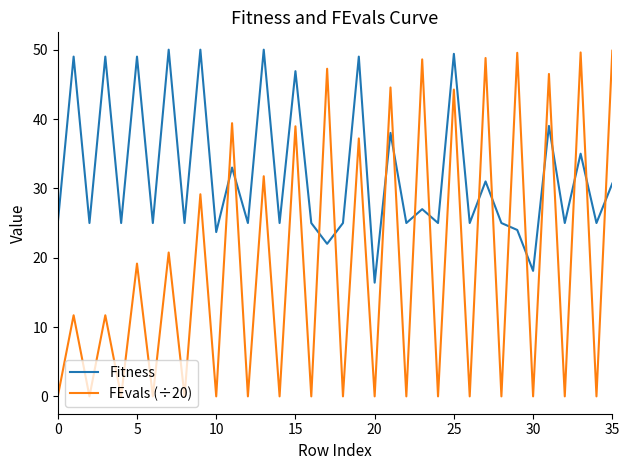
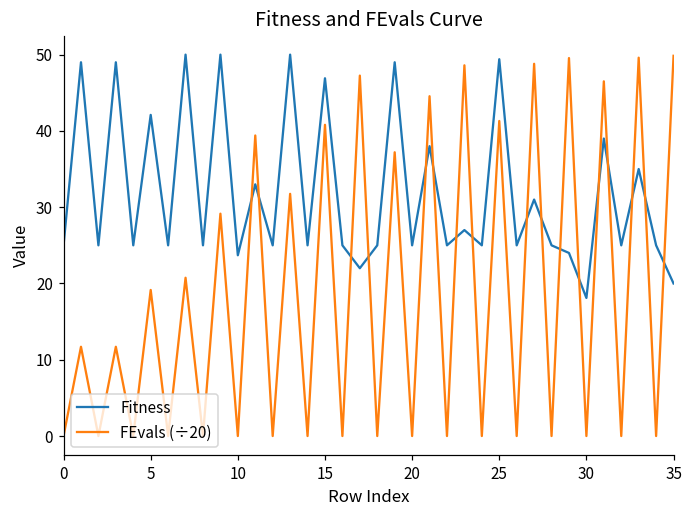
  {
    "Fitness": {
      "0": 25,
-     "5": 49,
+     "5": 42,
      "10": 24,
      "15": 47,
-     "20": 16,
+     "20": 25,
      "25": 49,
      "30": 18,
-     "35": 31
+     "35": 20
    },
    "FEvals (÷20)": {
      "0": 0,
      "5": 19,
      "10": 0,
-     "15": 39,
+     "15": 41,
      "20": 0,
-     "25": 44,
+     "25": 41,
      "30": 0,
      "35": 50
    }
  }
